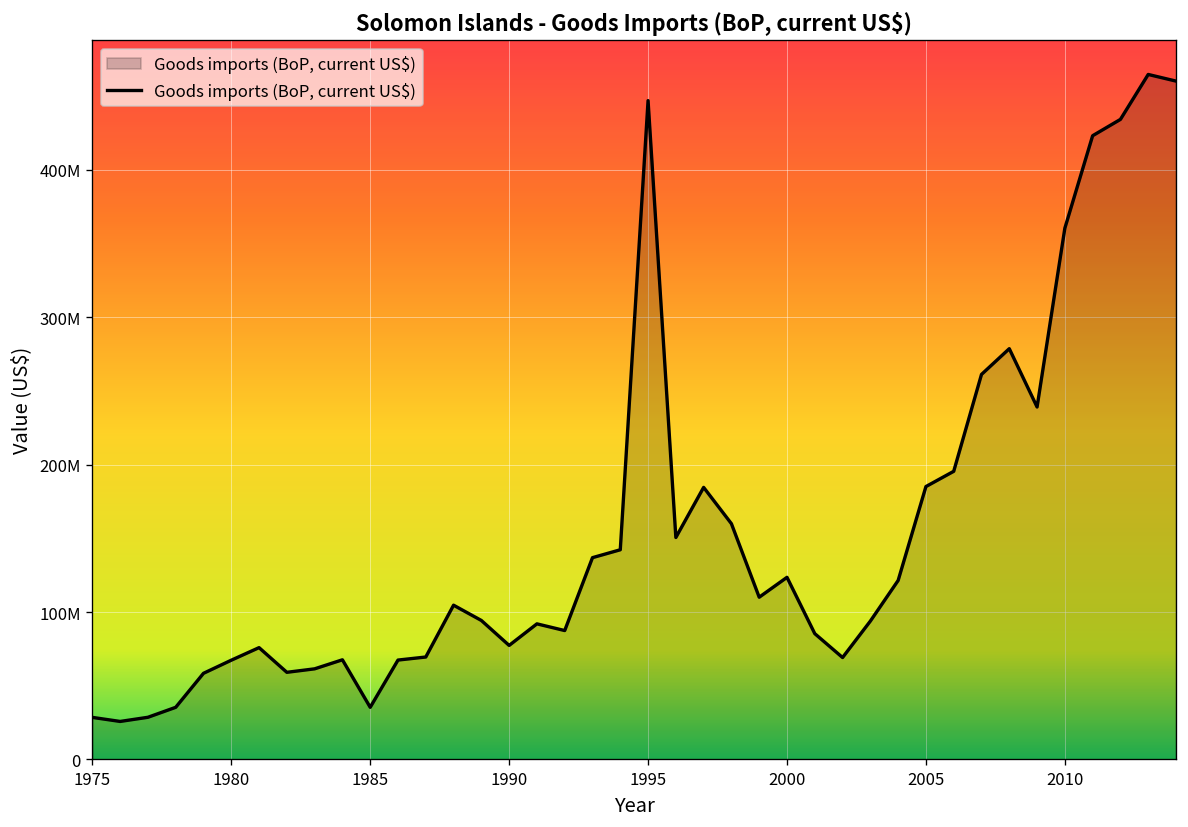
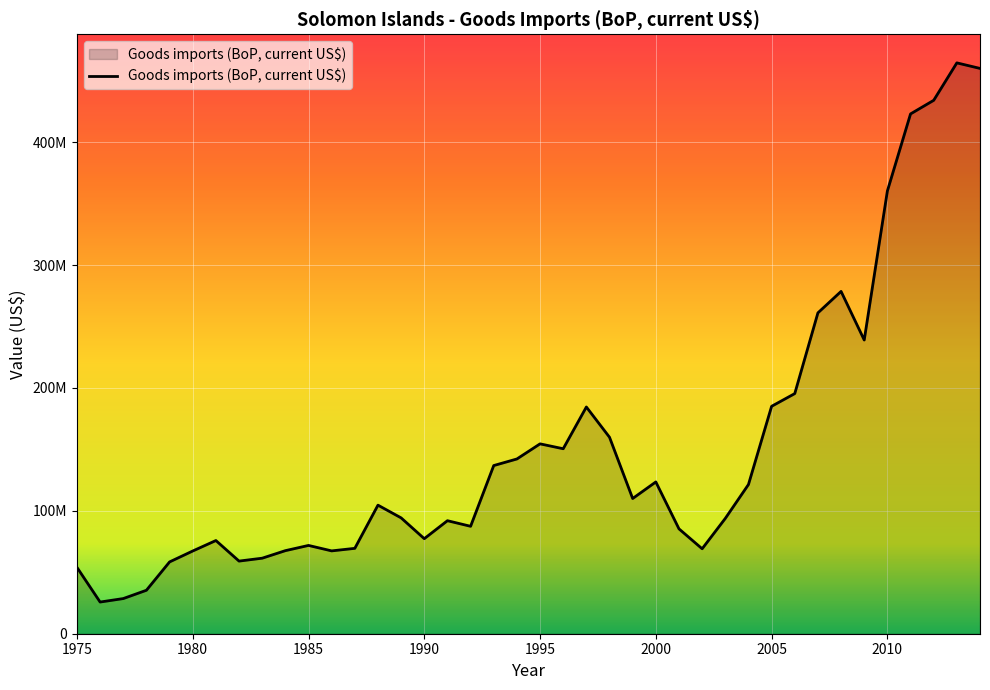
  {
-   "1975": 29000000,
+   "1975": 54000000,
    "1980": 67000000,
-   "1985": 35000000,
+   "1985": 72000000,
    "1990": 77000000,
-   "1995": 447000000,
+   "1995": 155000000,
    "2000": 124000000,
    "2005": 185000000,
    "2010": 360000000
  }
